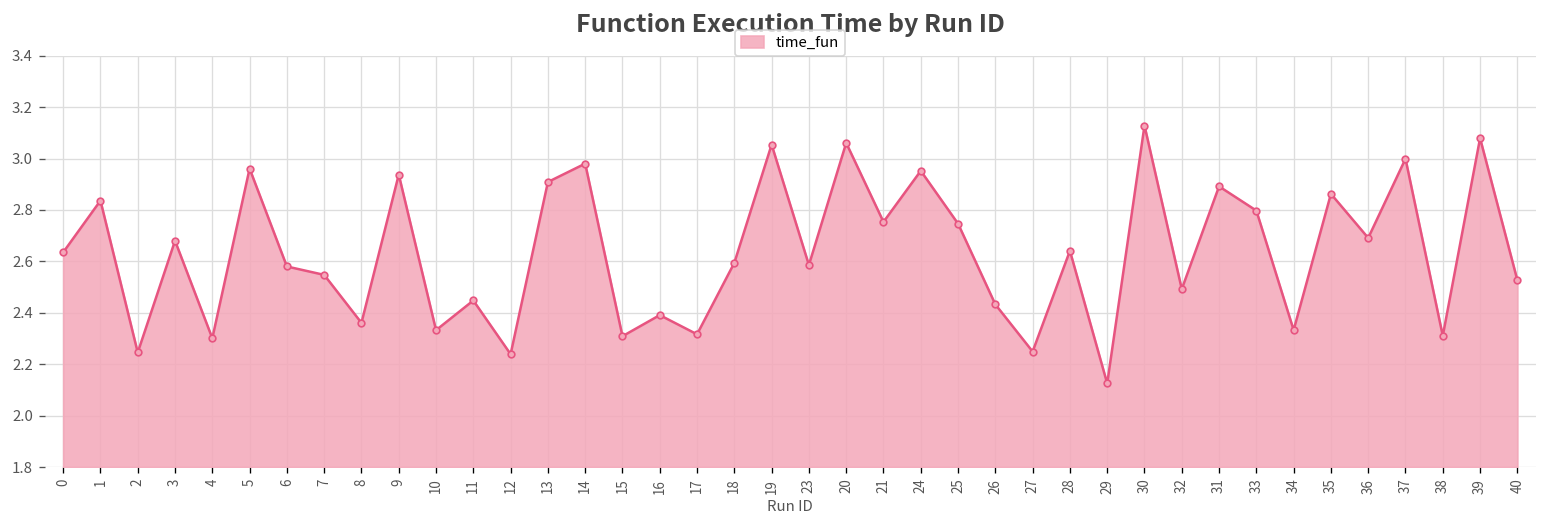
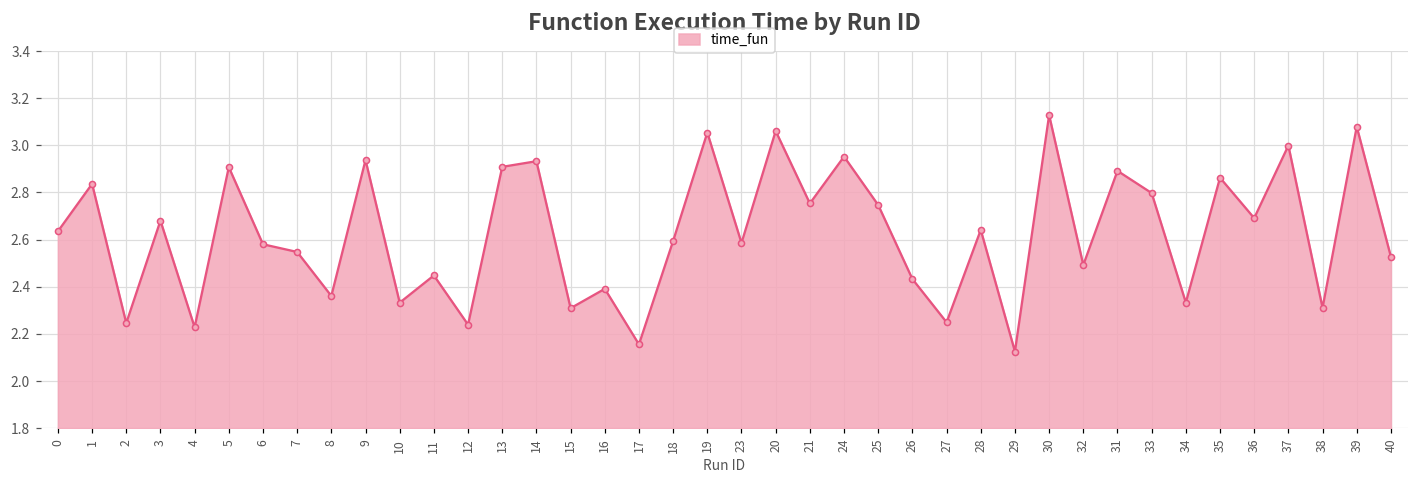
  {
    "0": 2.64,
    "1": 2.84,
    "2": 2.25,
    "3": 2.68,
-   "4": 2.30,
-   "5": 2.96,
+   "4": 2.23,
+   "5": 2.91,
    "6": 2.58,
    "7": 2.55,
    "8": 2.36,
    "9": 2.94,
    "10": 2.33,
    "11": 2.45,
    "12": 2.24,
    "13": 2.91,
-   "14": 2.98,
+   "14": 2.93,
    "15": 2.31,
    "16": 2.39,
-   "17": 2.32,
+   "17": 2.16,
    "18": 2.59,
    "19": 3.05,
    "23": 2.59,
    "20": 3.06,
    "21": 2.75,
    "24": 2.95,
    "25": 2.75,
    "26": 2.43,
    "27": 2.25,
    "28": 2.64,
    "29": 2.13,
    "30": 3.13,
    "32": 2.49,
    "31": 2.89,
    "33": 2.80,
    "34": 2.33,
    "35": 2.86,
    "36": 2.69,
    "37": 3.00,
    "38": 2.31,
    "39": 3.08,
    "40": 2.53
  }
